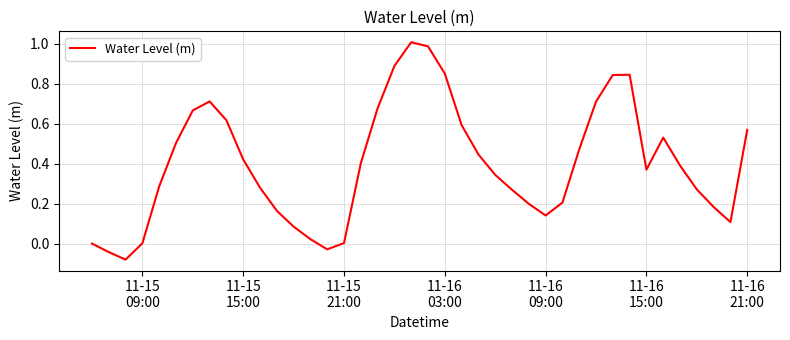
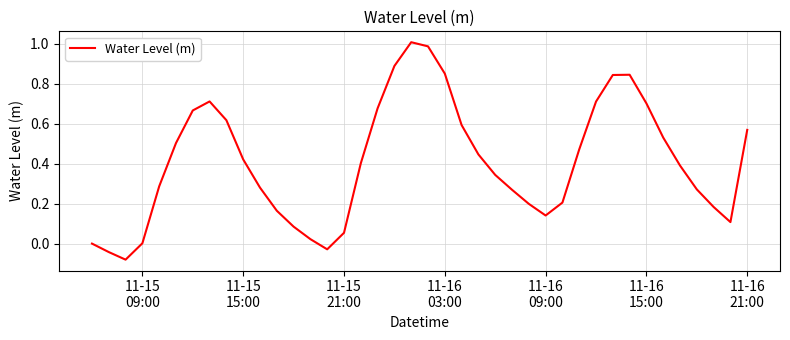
  {
    "11-15 09:00": 0.00,
    "11-15 15:00": 0.42,
-   "11-15 21:00": 0.00,
+   "11-15 21:00": 0.05,
    "11-16 03:00": 0.85,
    "11-16 09:00": 0.14,
-   "11-16 15:00": 0.37,
+   "11-16 15:00": 0.70,
    "11-16 21:00": 0.57
  }
